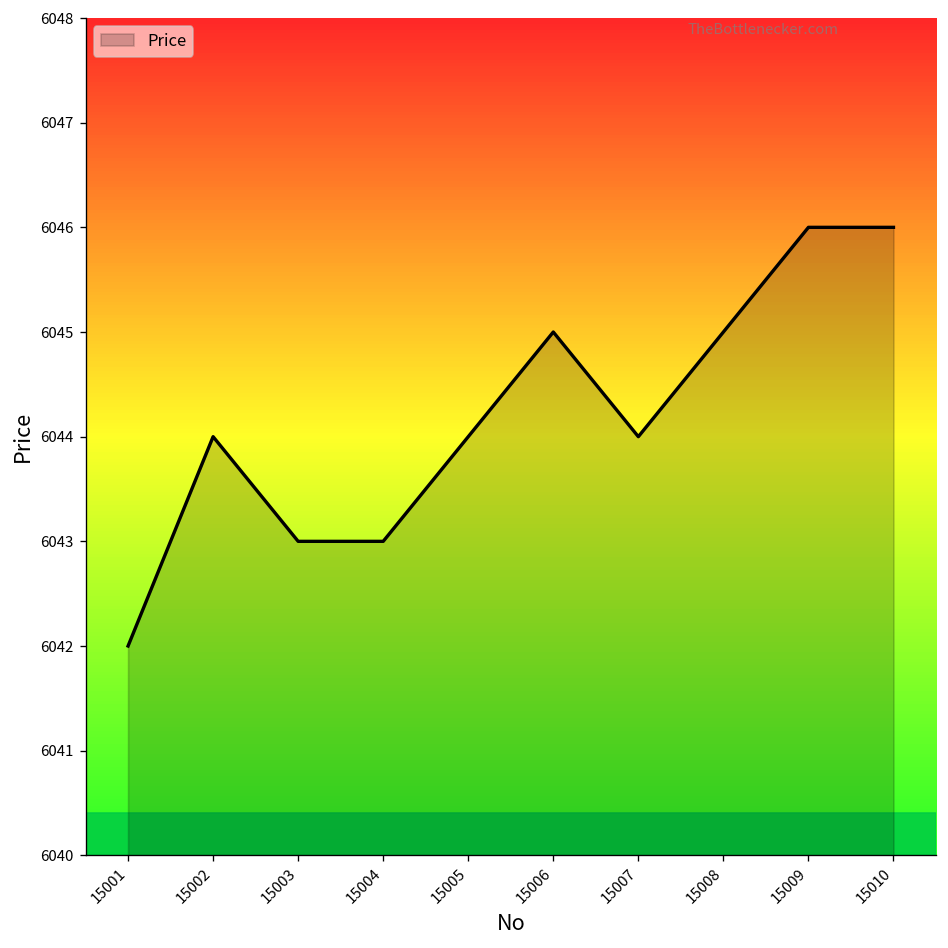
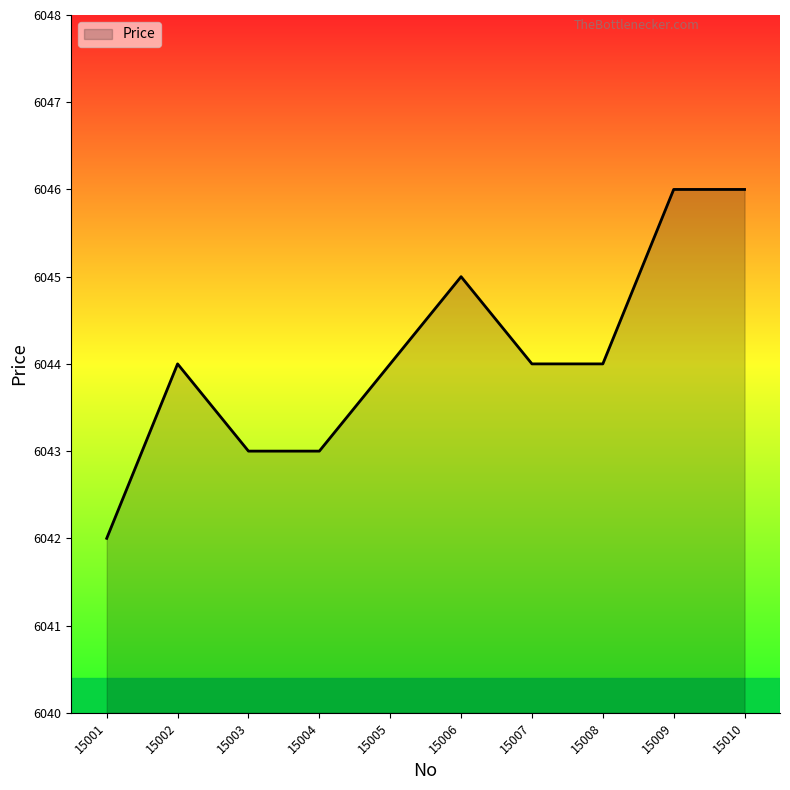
  {
    "15001": 6042,
    "15002": 6044,
    "15003": 6043,
    "15004": 6043,
    "15005": 6044,
    "15006": 6045,
    "15007": 6044,
-   "15008": 6045,
+   "15008": 6044,
    "15009": 6046,
    "15010": 6046
  }
